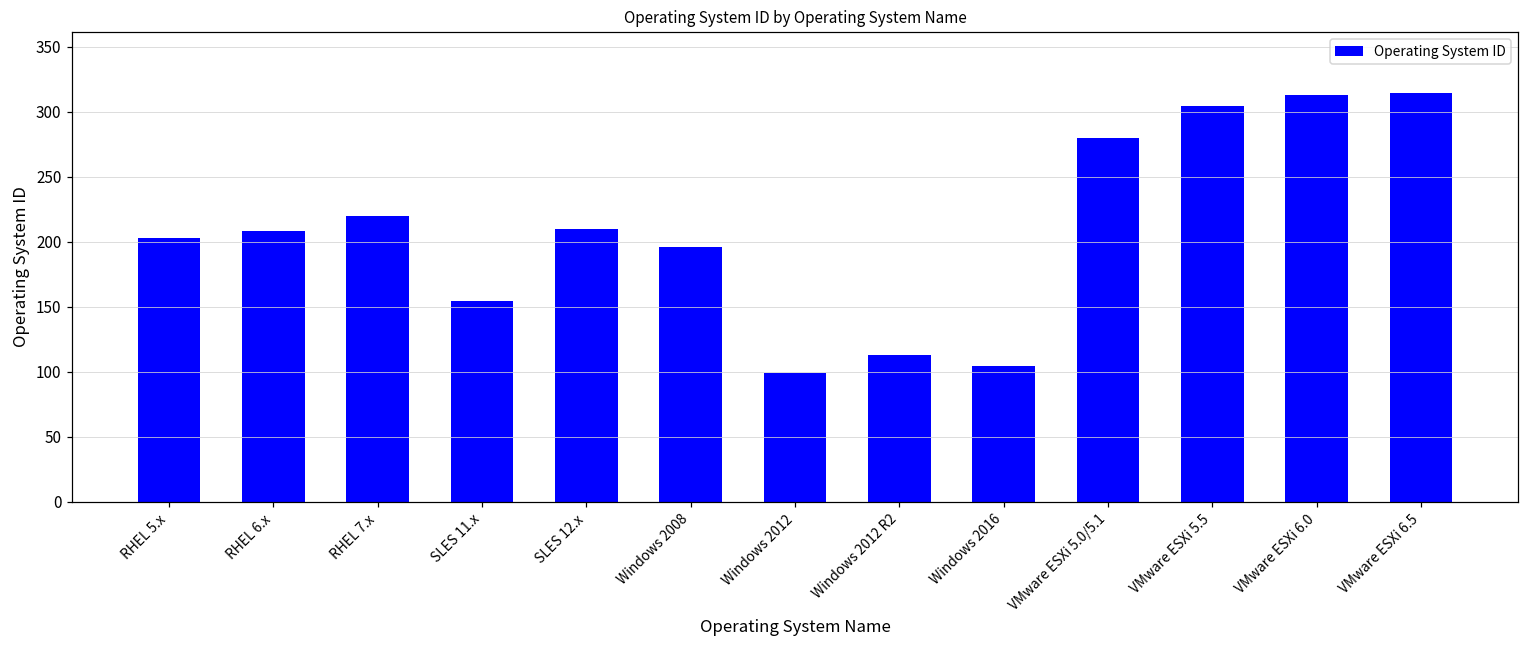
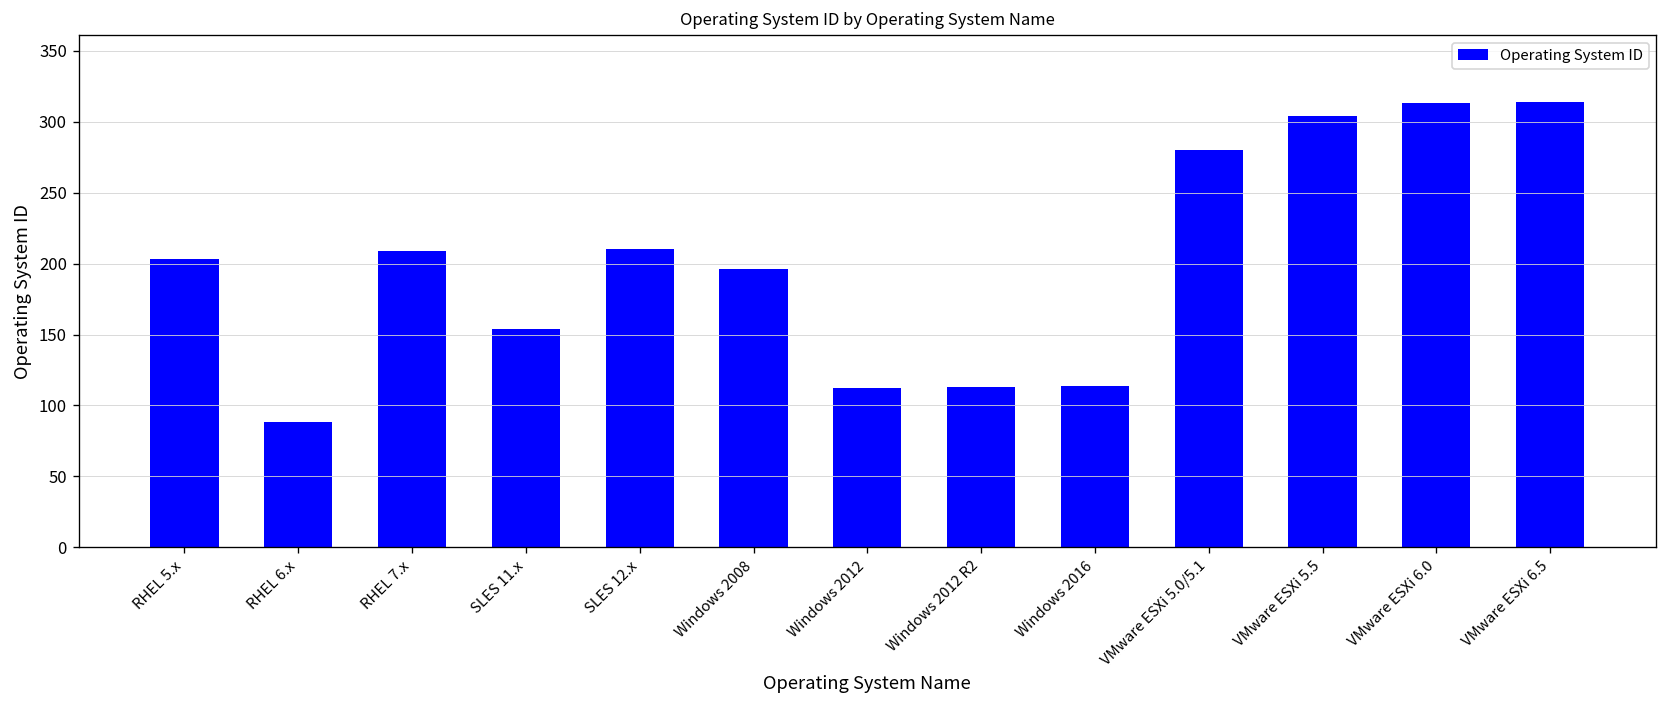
  {
    "RHEL 5.x": 203,
-   "RHEL 6.x": 208,
-   "RHEL 7.x": 220,
+   "RHEL 6.x": 88,
+   "RHEL 7.x": 209,
    "SLES 11.x": 154,
    "SLES 12.x": 210,
    "Windows 2008": 196,
-   "Windows 2012": 99,
+   "Windows 2012": 112,
    "Windows 2012 R2": 113,
-   "Windows 2016": 104,
+   "Windows 2016": 114,
    "VMware ESXi 5.0/5.1": 280,
    "VMware ESXi 5.5": 304,
    "VMware ESXi 6.0": 313,
    "VMware ESXi 6.5": 314
  }
